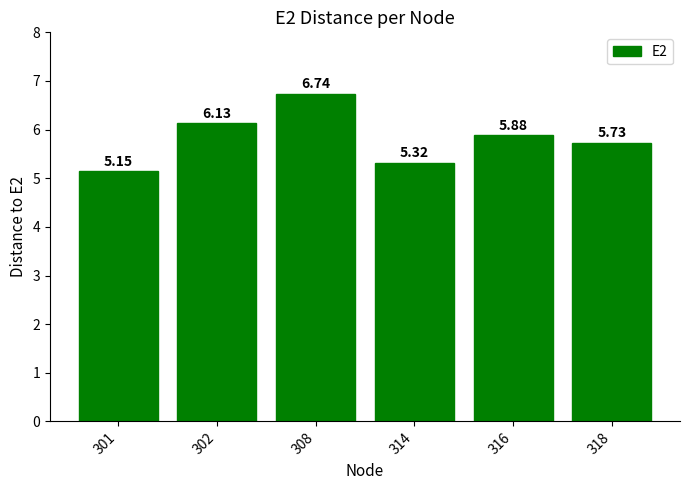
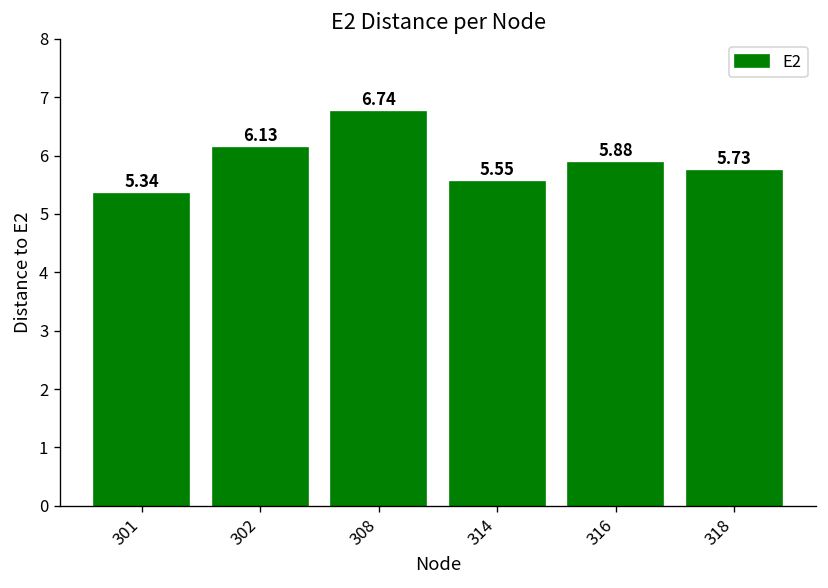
  {
-   "301": 5.15,
+   "301": 5.34,
    "302": 6.13,
    "308": 6.74,
-   "314": 5.32,
+   "314": 5.55,
    "316": 5.88,
    "318": 5.73
  }
